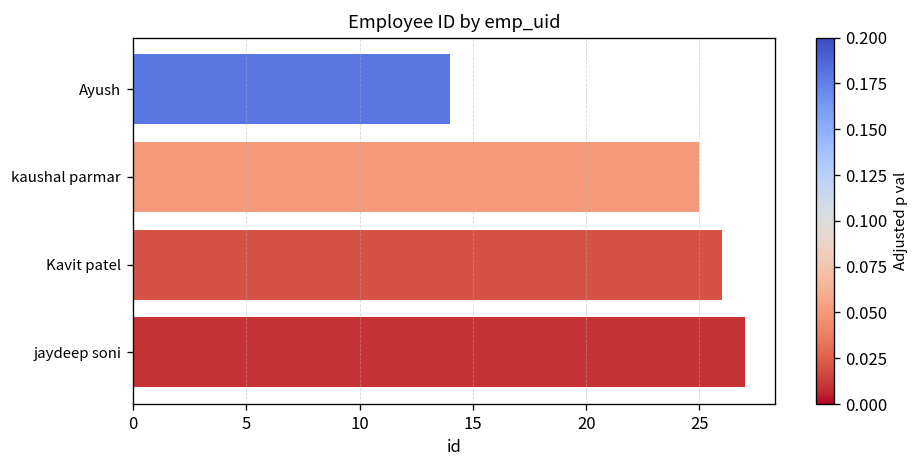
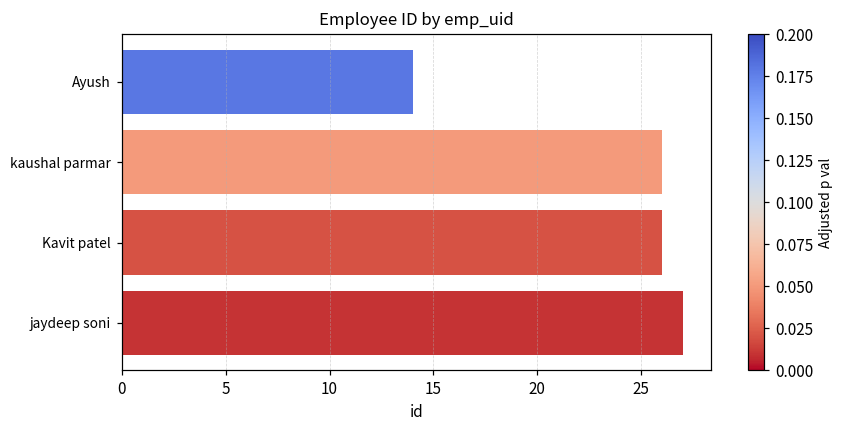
  {
    "Ayush": 14,
-   "kaushal parmar": 25,
+   "kaushal parmar": 26,
    "Kavit patel": 26,
    "jaydeep soni": 27
  }
